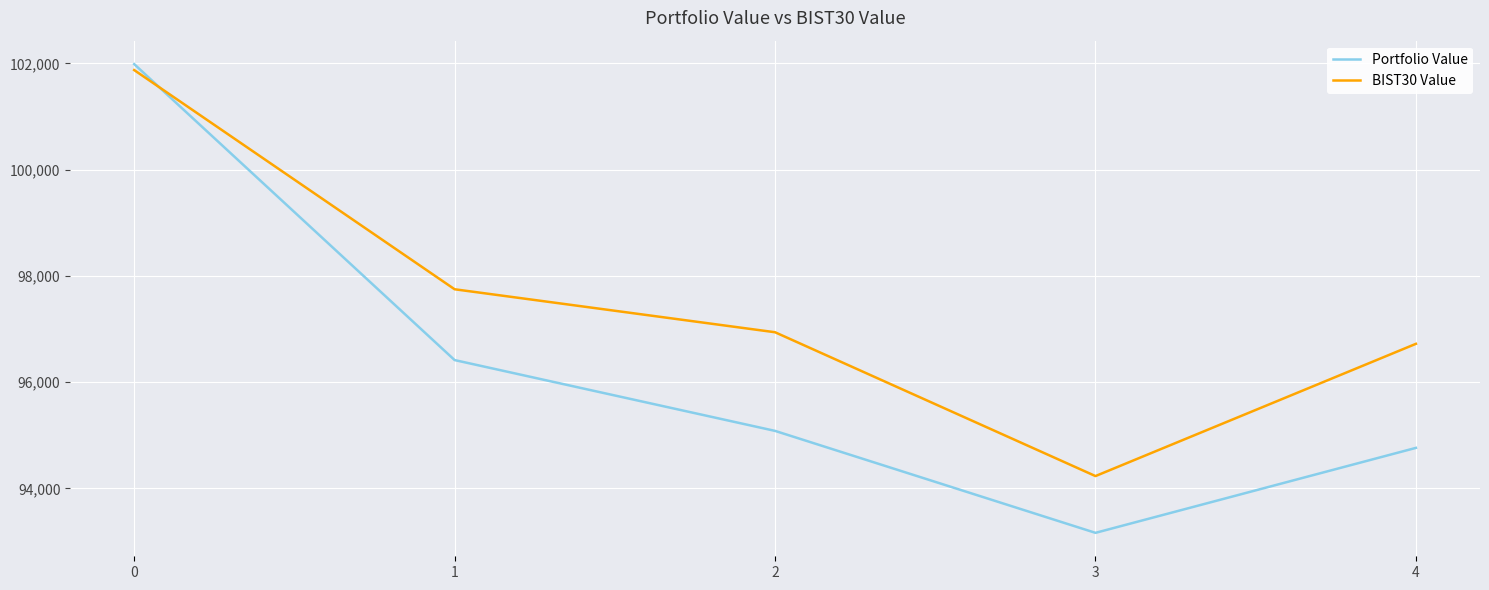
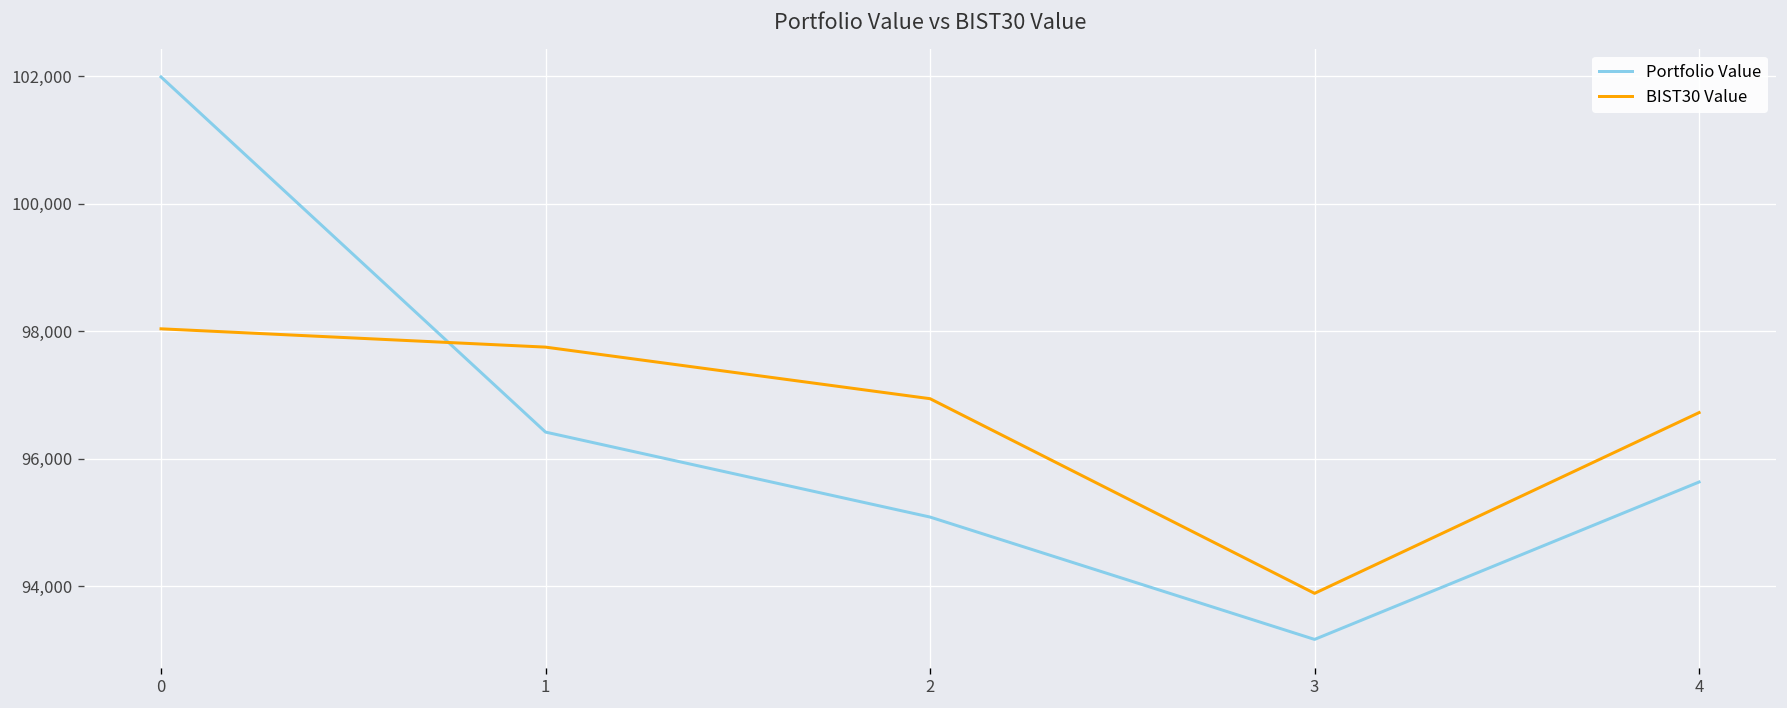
  {
    "Portfolio Value": {
      "0": "102,000",
      "1": "96,400",
      "2": "95,100",
      "3": "93,200",
-     "4": "94,800"
+     "4": "95,600"
    },
    "BIST30 Value": {
-     "0": "101,900",
+     "0": "98,000",
      "1": "97,700",
      "2": "96,900",
-     "3": "94,200",
+     "3": "93,900",
      "4": "96,700"
    }
  }
